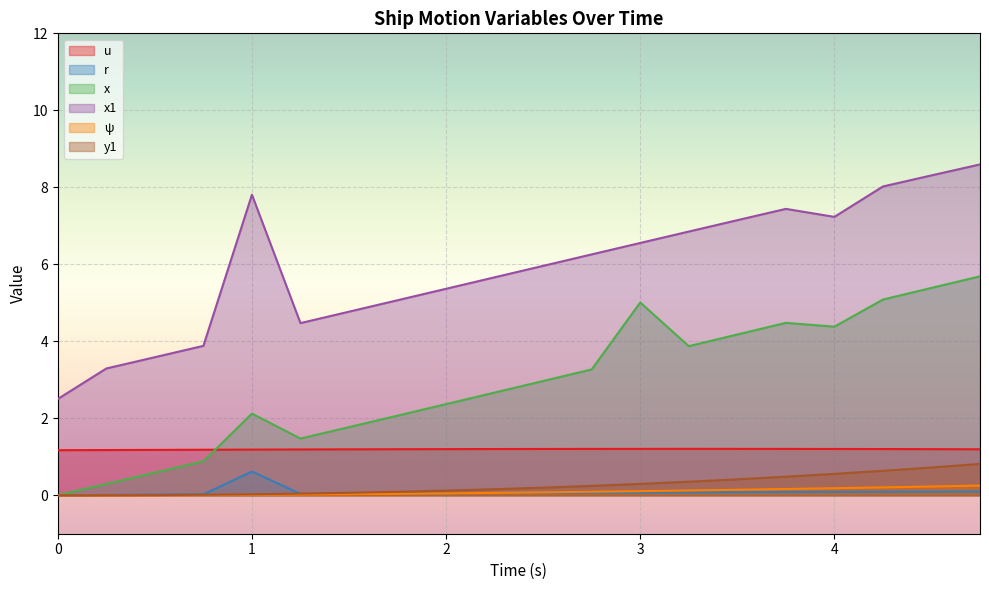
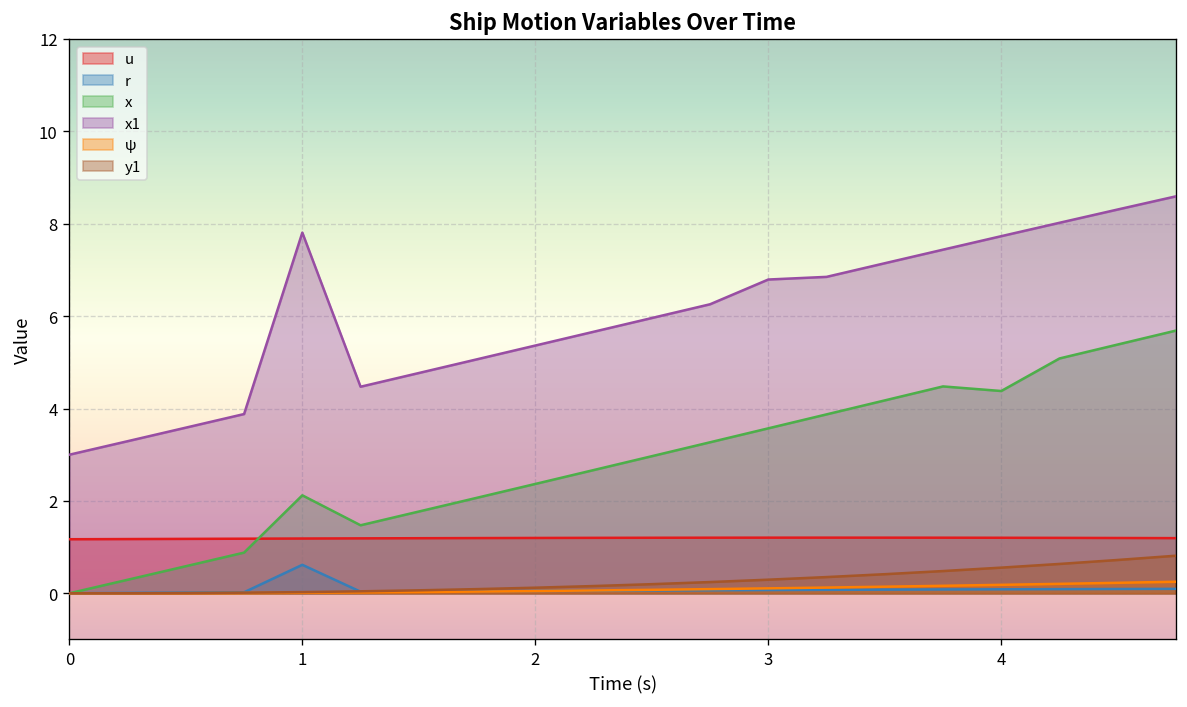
  {
    "r": {
      "1": 0.6,
      "4": 0.1
    },
    "x": {
      "1": 2.1,
      "2": 2.4,
-     "3": 5.0,
+     "3": 3.6,
      "4": 4.4
    },
    "x1": {
-     "0": 2.5,
+     "0": 3.0,
      "1": 7.8,
      "2": 5.4,
-     "3": 6.6,
-     "4": 7.2
+     "3": 6.8,
+     "4": 7.7
    },
    "ψ": {
      "4": 0.2
    }
  }
